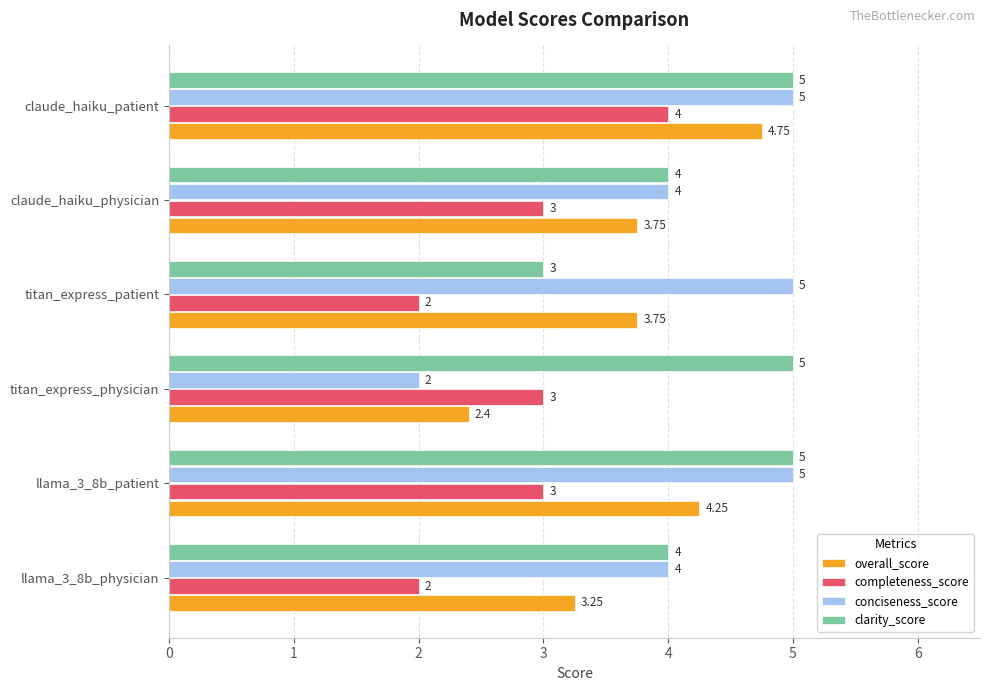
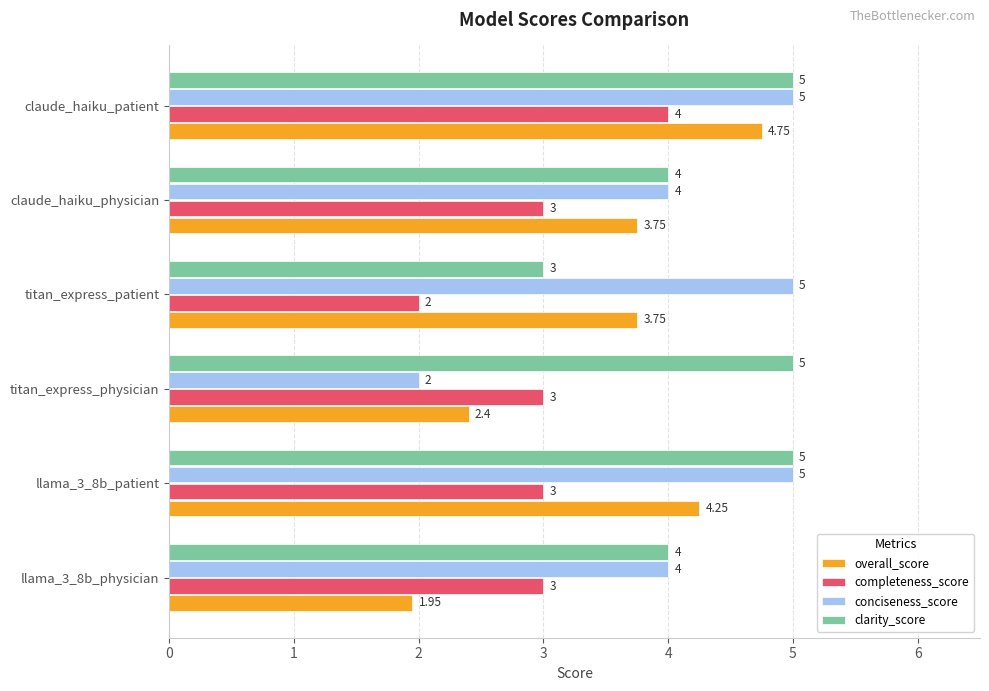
  {
    "overall_score": {
      "claude_haiku_patient": 4.75,
      "claude_haiku_physician": 3.75,
      "titan_express_patient": 3.75,
      "titan_express_physician": 2.4,
      "llama_3_8b_patient": 4.25,
-     "llama_3_8b_physician": 3.25
+     "llama_3_8b_physician": 1.95
    },
    "completeness_score": {
      "claude_haiku_patient": 4,
      "claude_haiku_physician": 3,
      "titan_express_patient": 2,
      "titan_express_physician": 3,
      "llama_3_8b_patient": 3,
-     "llama_3_8b_physician": 2
+     "llama_3_8b_physician": 3
    },
    "conciseness_score": {
      "claude_haiku_patient": 5,
      "claude_haiku_physician": 4,
      "titan_express_patient": 5,
      "titan_express_physician": 2,
      "llama_3_8b_patient": 5,
      "llama_3_8b_physician": 4
    },
    "clarity_score": {
      "claude_haiku_patient": 5,
      "claude_haiku_physician": 4,
      "titan_express_patient": 3,
      "titan_express_physician": 5,
      "llama_3_8b_patient": 5,
      "llama_3_8b_physician": 4
    }
  }
